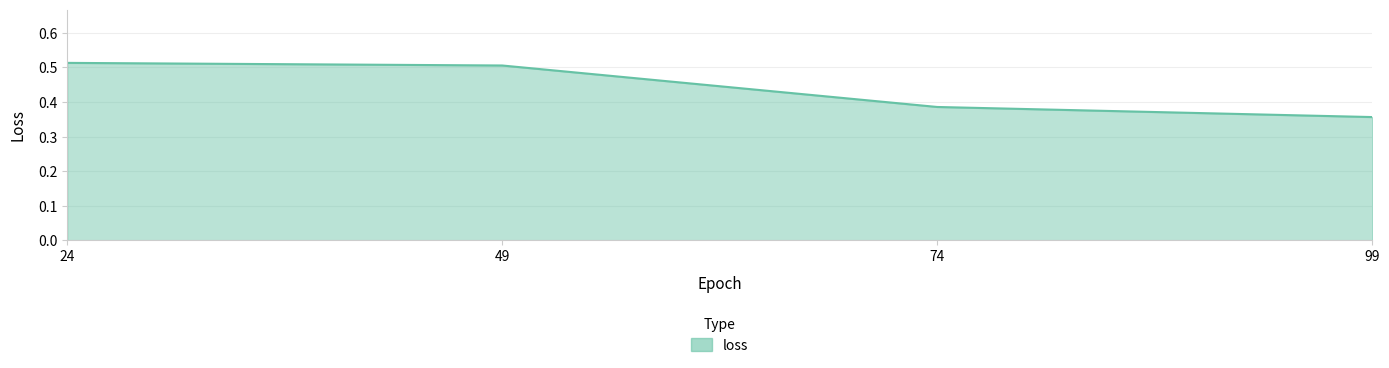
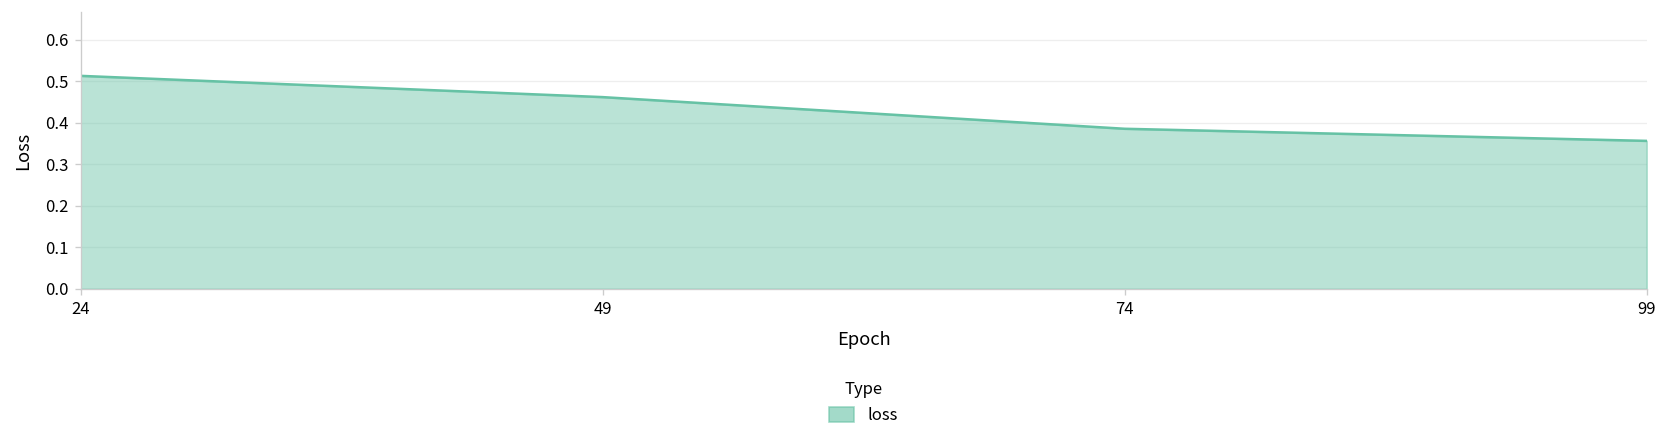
  {
    "24": 0.51,
-   "49": 0.51,
+   "49": 0.46,
    "74": 0.39,
    "99": 0.36
  }
